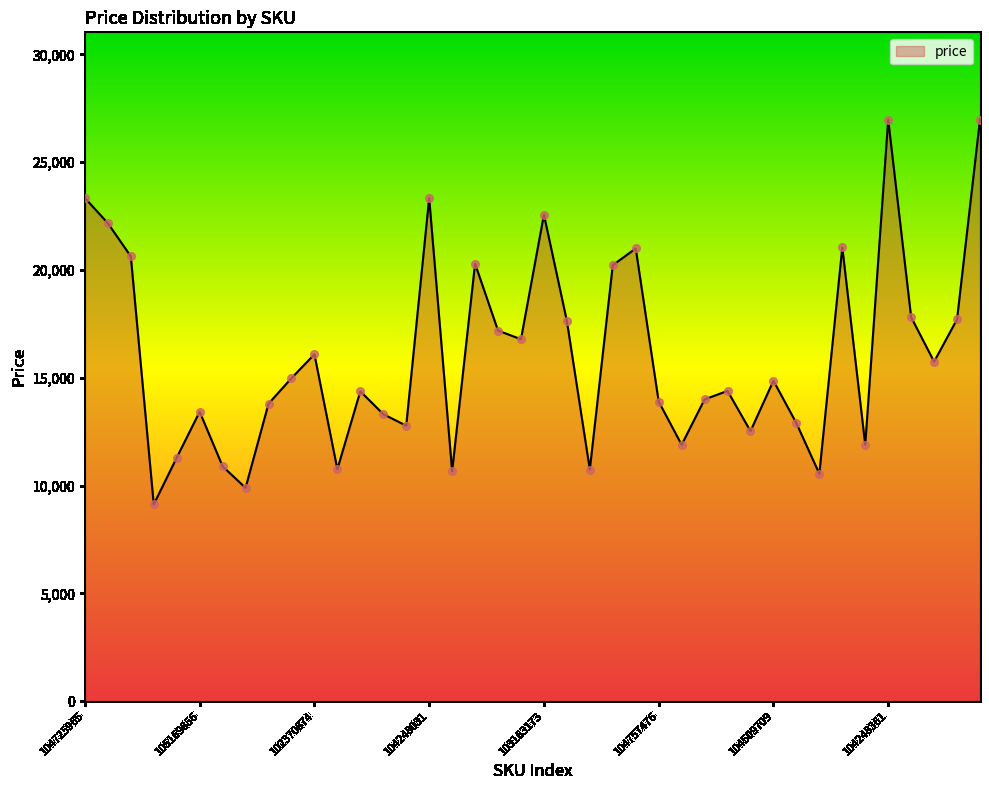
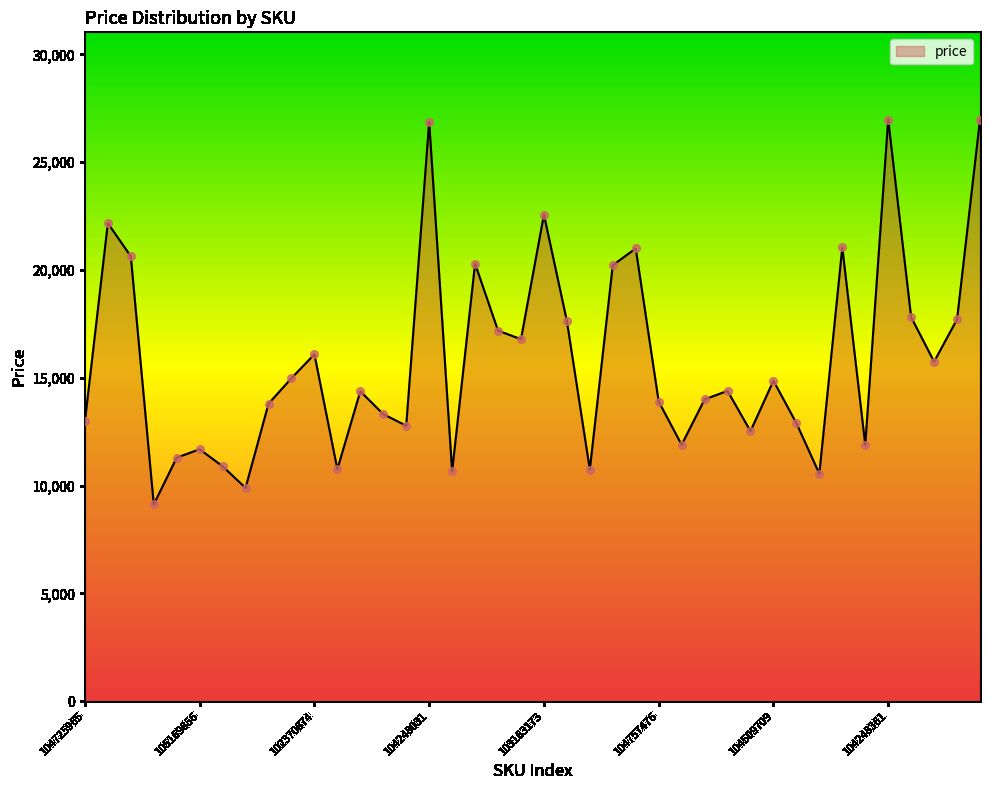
  {
-   "104725965": "23,300",
-   "105169856": "13,400",
+   "104725965": "13,000",
+   "105169856": "11,700",
    "102370874": "16,100",
-   "104248031": "23,300",
+   "104248031": "26,900",
    "103163173": "22,600",
    "104757476": "13,900",
    "104509709": "14,900",
    "104248361": "27,000"
  }
